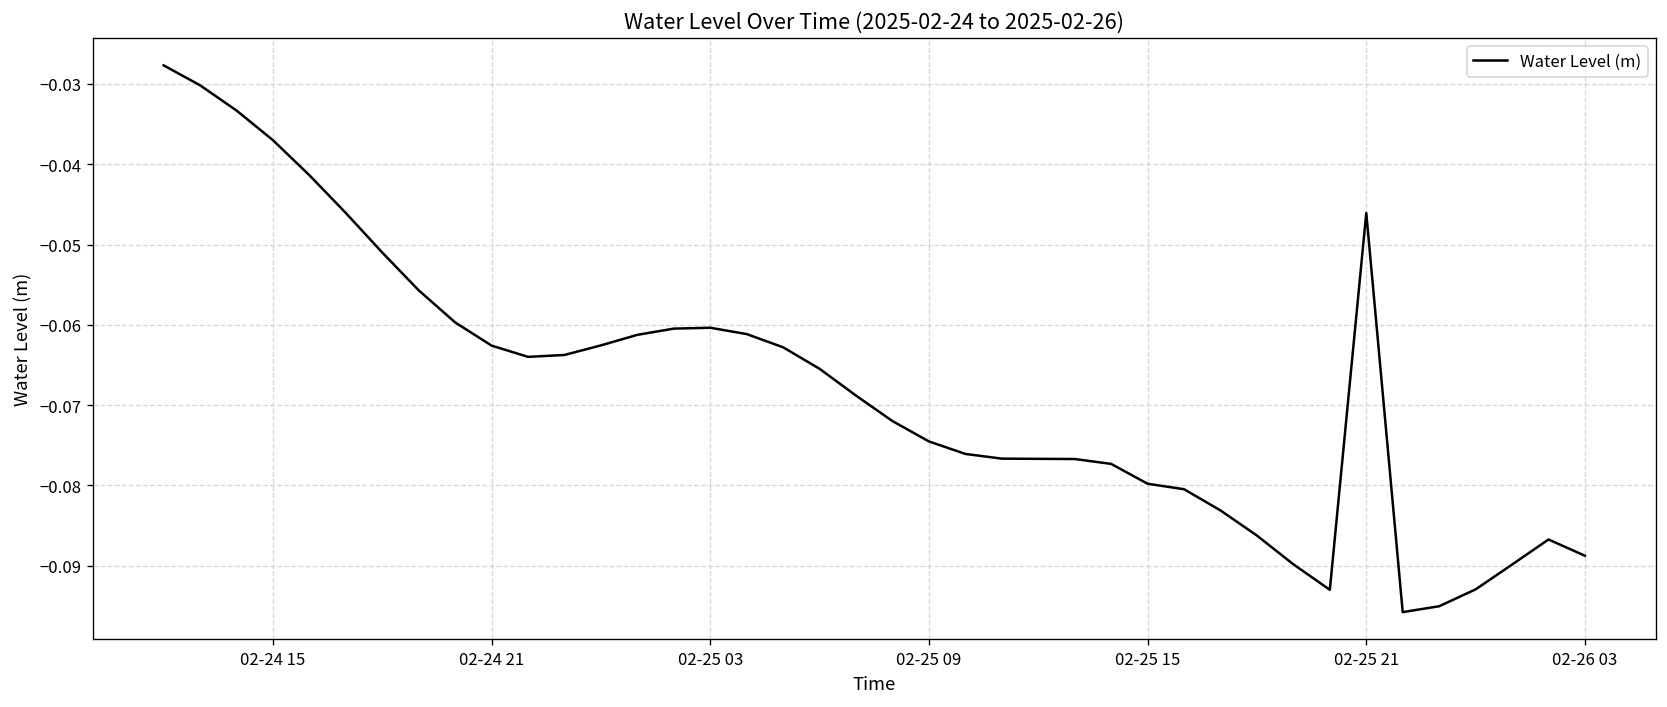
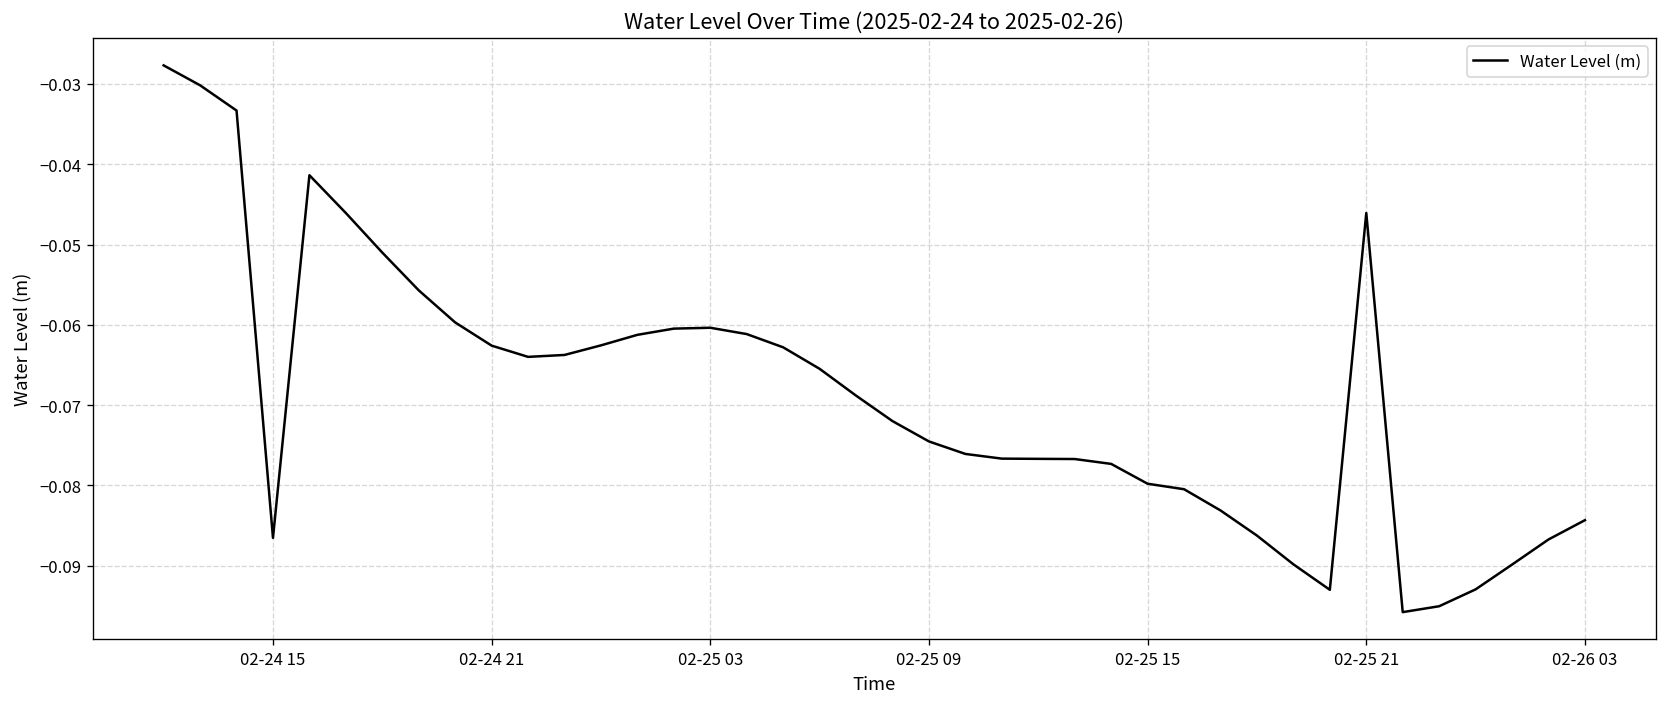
  {
-   "02-24 15": -0.037,
+   "02-24 15": -0.087,
    "02-24 21": -0.063,
    "02-25 03": -0.060,
    "02-25 09": -0.075,
    "02-25 15": -0.080,
    "02-25 21": -0.046,
-   "02-26 03": -0.089
+   "02-26 03": -0.084
  }
